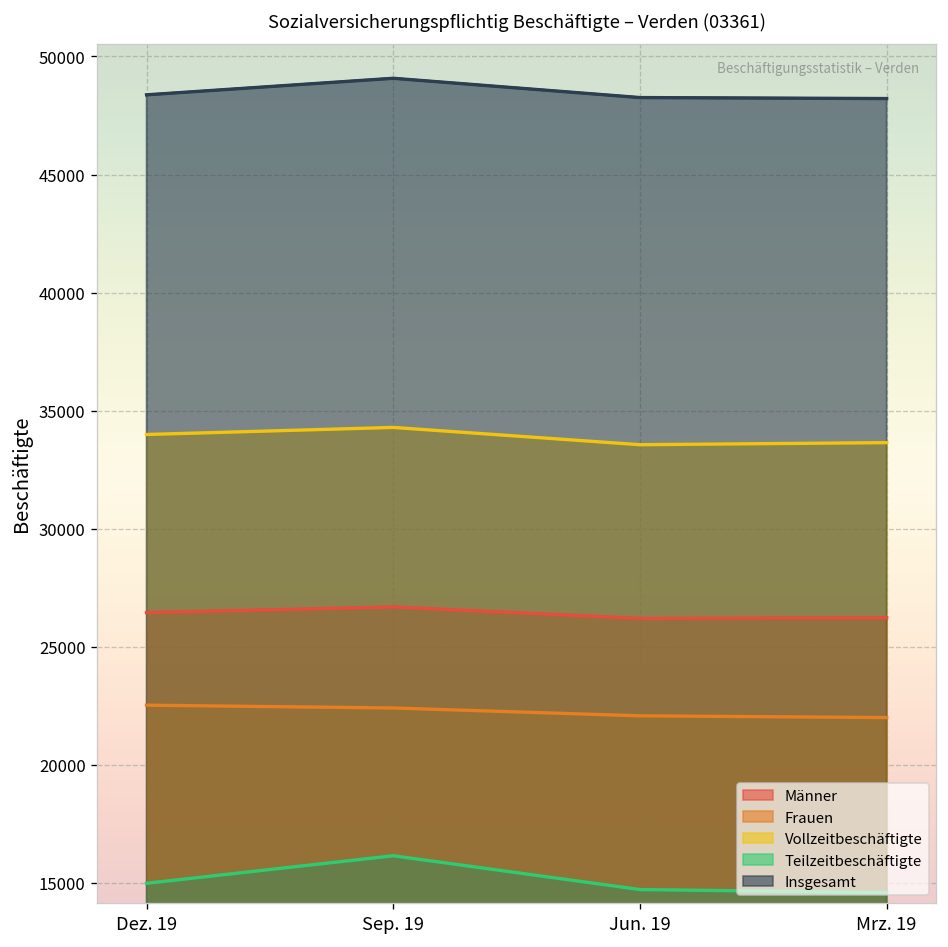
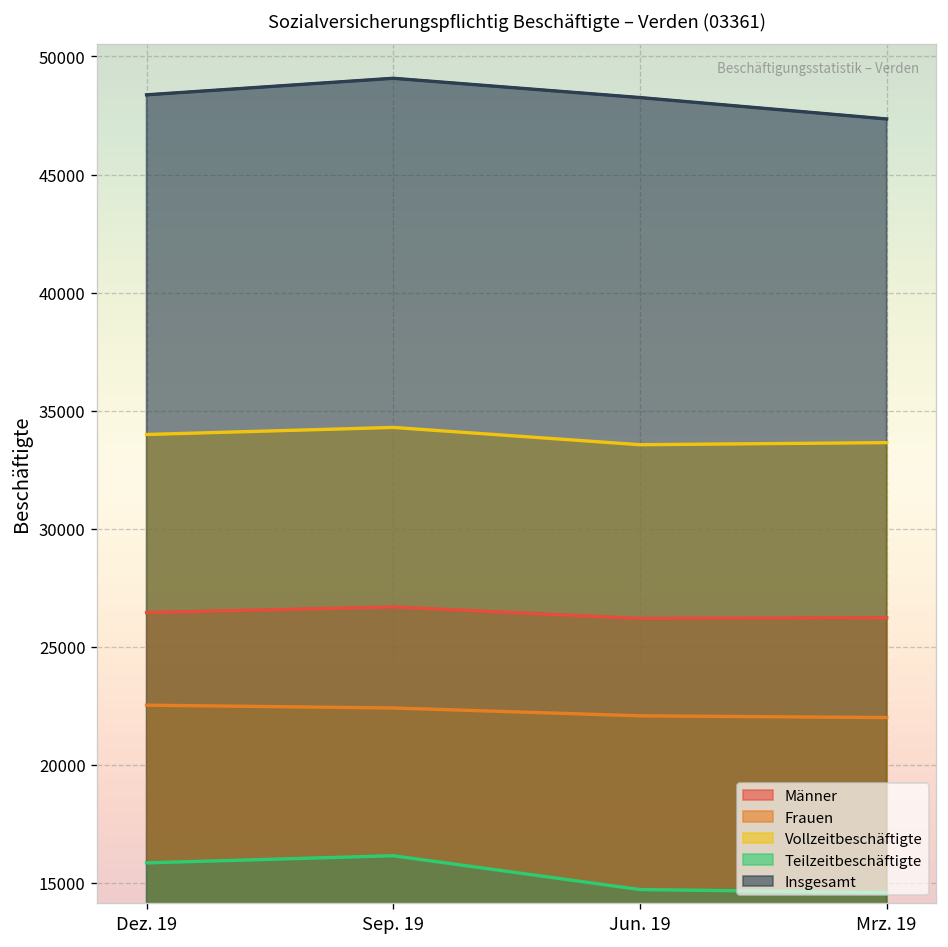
  {
    "Teilzeitbeschäftigte": {
-     "Dez. 19": 15000,
+     "Dez. 19": 15800,
      "Sep. 19": 16100,
      "Jun. 19": 14700
    },
    "Insgesamt": {
      "Dez. 19": 48400,
      "Sep. 19": 49100,
      "Jun. 19": 48300,
-     "Mrz. 19": 48200
+     "Mrz. 19": 47400
    }
  }
